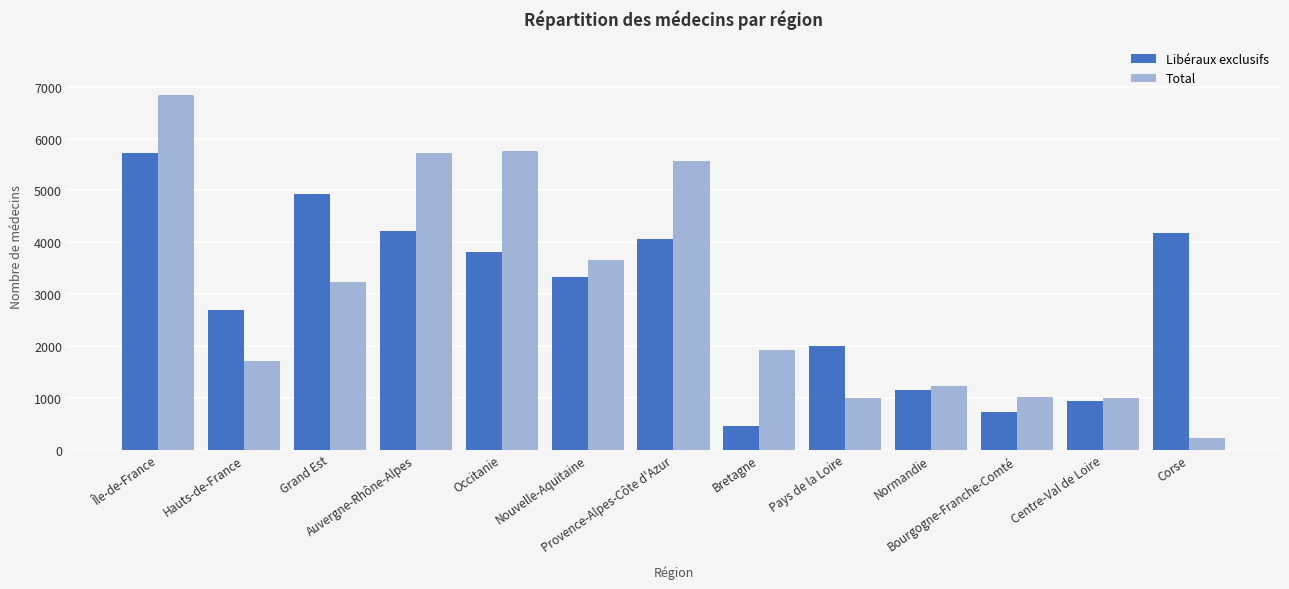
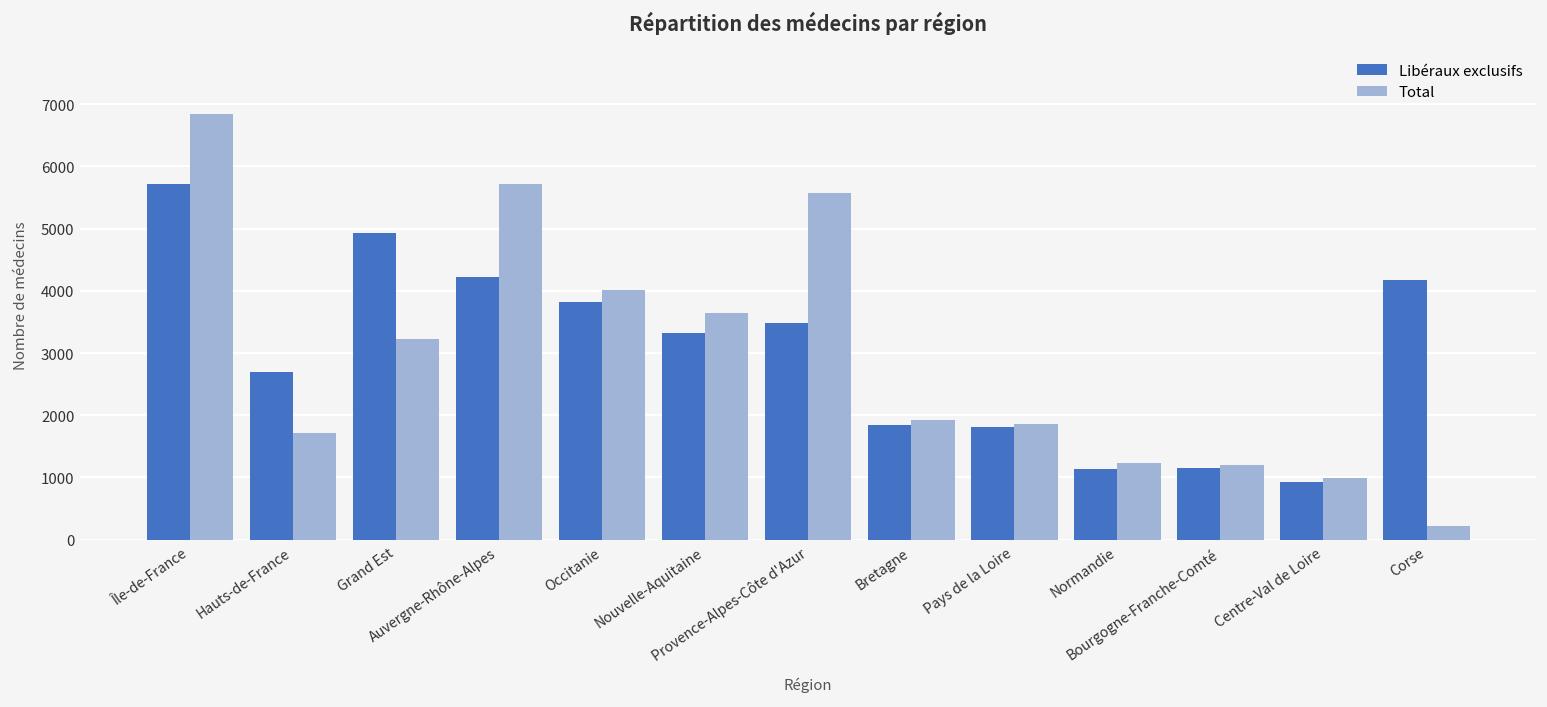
  {
    "Libéraux exclusifs": {
      "Île-de-France": 5700,
      "Hauts-de-France": 2700,
      "Grand Est": 4900,
      "Auvergne-Rhône-Alpes": 4200,
      "Occitanie": 3800,
      "Nouvelle-Aquitaine": 3300,
-     "Provence-Alpes-Côte d'Azur": 4100,
-     "Bretagne": 500,
-     "Pays de la Loire": 2000,
+     "Provence-Alpes-Côte d'Azur": 3500,
+     "Bretagne": 1800,
+     "Pays de la Loire": 1800,
      "Normandie": 1100,
-     "Bourgogne-Franche-Comté": 700,
+     "Bourgogne-Franche-Comté": 1100,
      "Centre-Val de Loire": 900,
      "Corse": 4200
    },
    "Total": {
      "Île-de-France": 6800,
      "Hauts-de-France": 1700,
      "Grand Est": 3200,
      "Auvergne-Rhône-Alpes": 5700,
-     "Occitanie": 5800,
+     "Occitanie": 4000,
      "Nouvelle-Aquitaine": 3600,
      "Provence-Alpes-Côte d'Azur": 5600,
      "Bretagne": 1900,
-     "Pays de la Loire": 1000,
+     "Pays de la Loire": 1900,
      "Normandie": 1200,
-     "Bourgogne-Franche-Comté": 1000,
+     "Bourgogne-Franche-Comté": 1200,
      "Centre-Val de Loire": 1000,
      "Corse": 200
    }
  }
